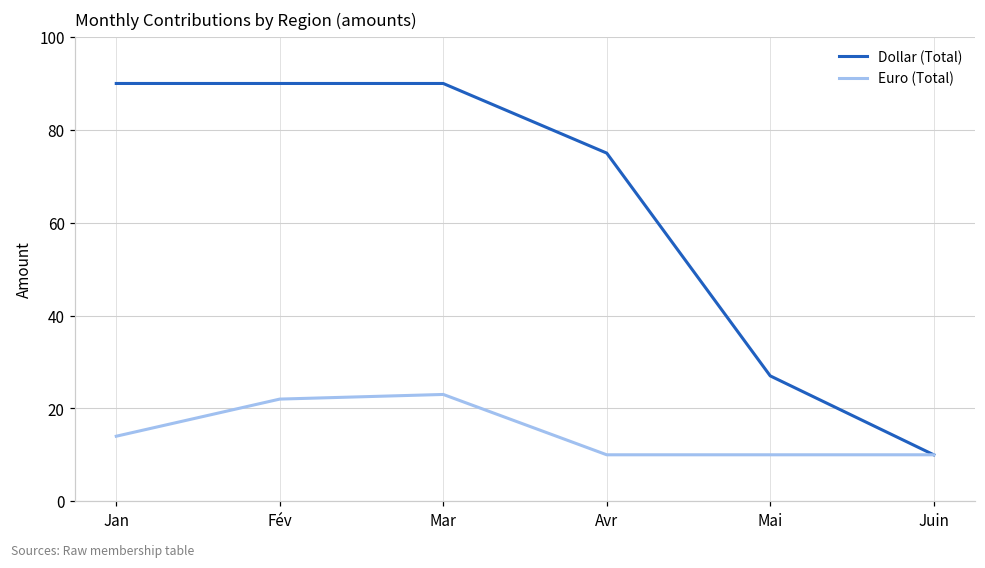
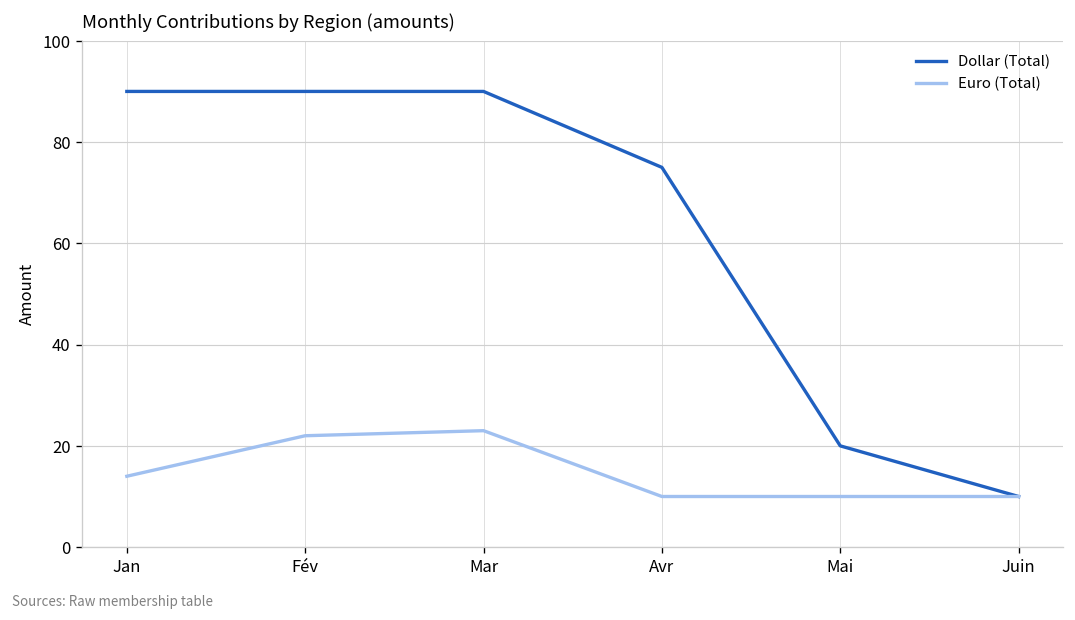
  {
    "Dollar (Total)": {
      "Jan": 90,
      "Fév": 90,
      "Mar": 90,
      "Avr": 75,
-     "Mai": 27
+     "Mai": 20
    },
    "Euro (Total)": {
      "Jan": 14,
      "Fév": 22,
      "Mar": 23,
      "Avr": 10,
      "Mai": 10
    }
  }
